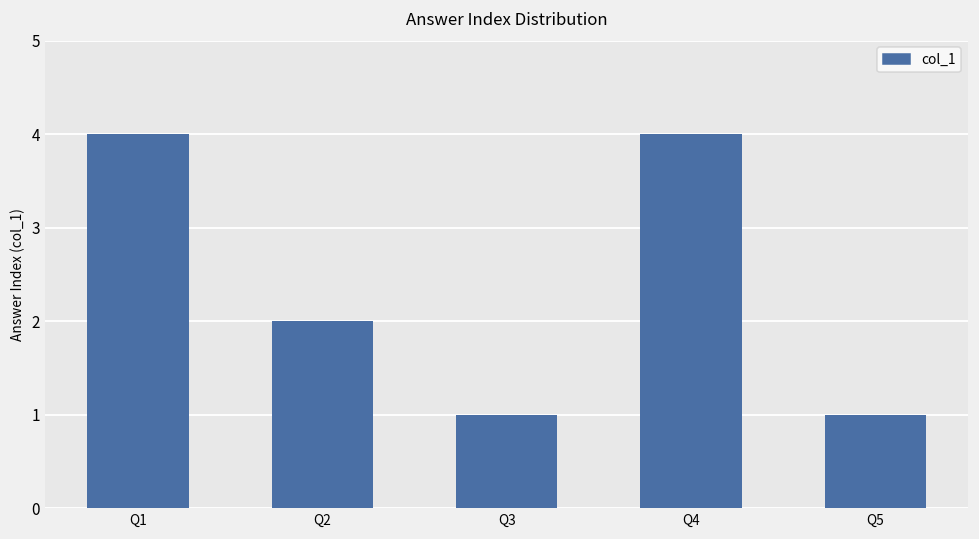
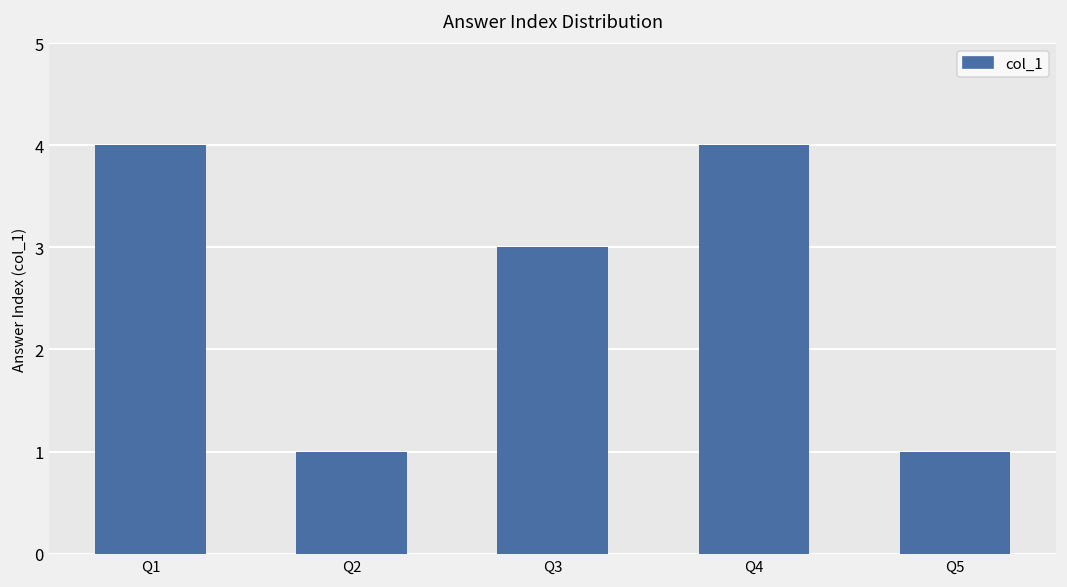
  {
    "Q1": 4,
-   "Q2": 2,
-   "Q3": 1,
+   "Q2": 1,
+   "Q3": 3,
    "Q4": 4,
    "Q5": 1
  }
